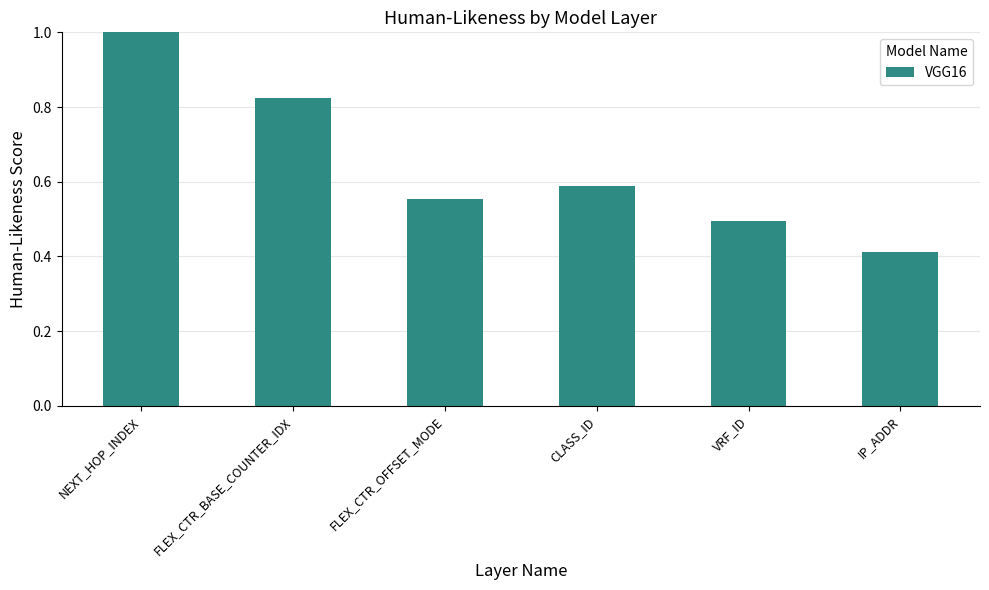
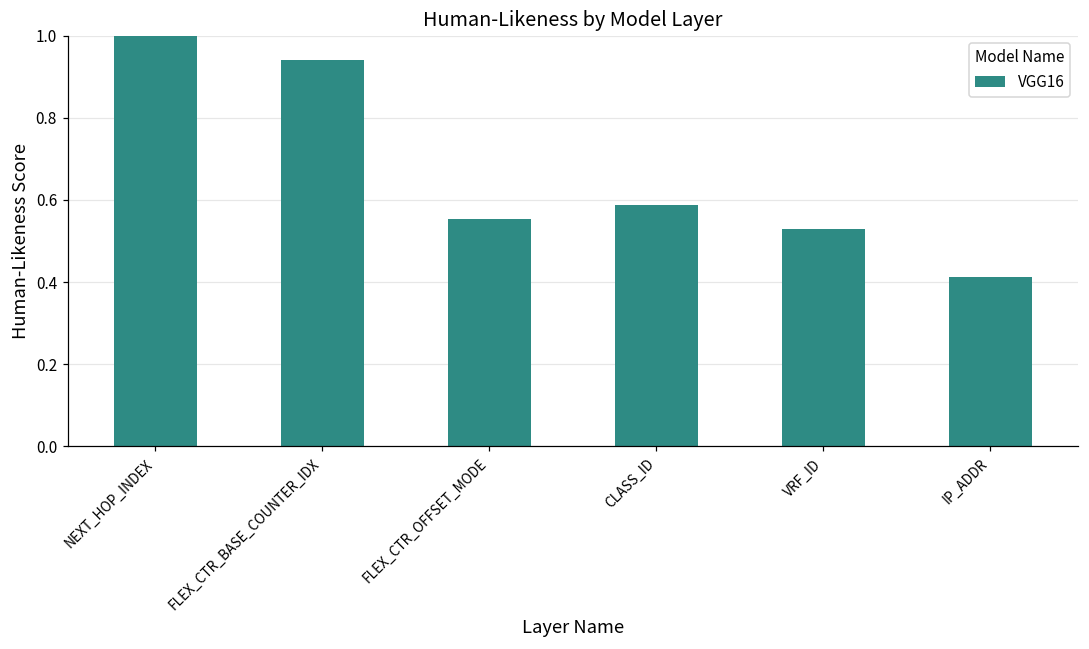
  {
    "NEXT_HOP_INDEX": 1.00,
-   "FLEX_CTR_BASE_COUNTER_IDX": 0.82,
+   "FLEX_CTR_BASE_COUNTER_IDX": 0.94,
    "FLEX_CTR_OFFSET_MODE": 0.55,
    "CLASS_ID": 0.59,
-   "VRF_ID": 0.49,
+   "VRF_ID": 0.53,
    "IP_ADDR": 0.41
  }
